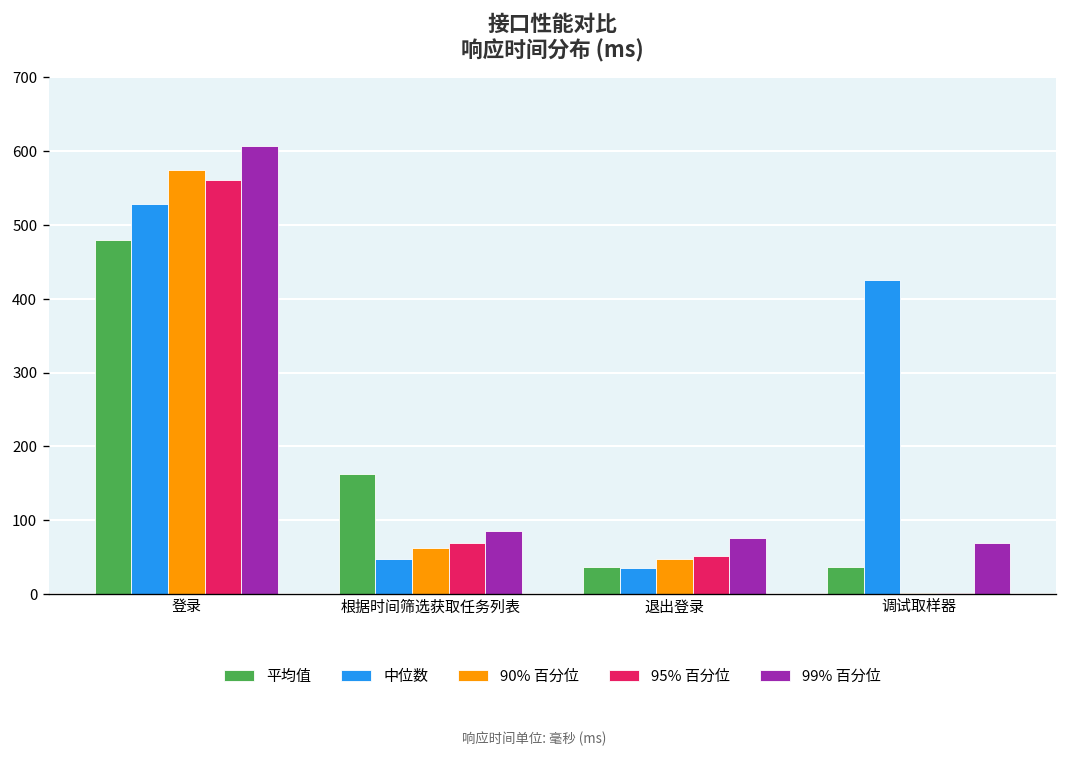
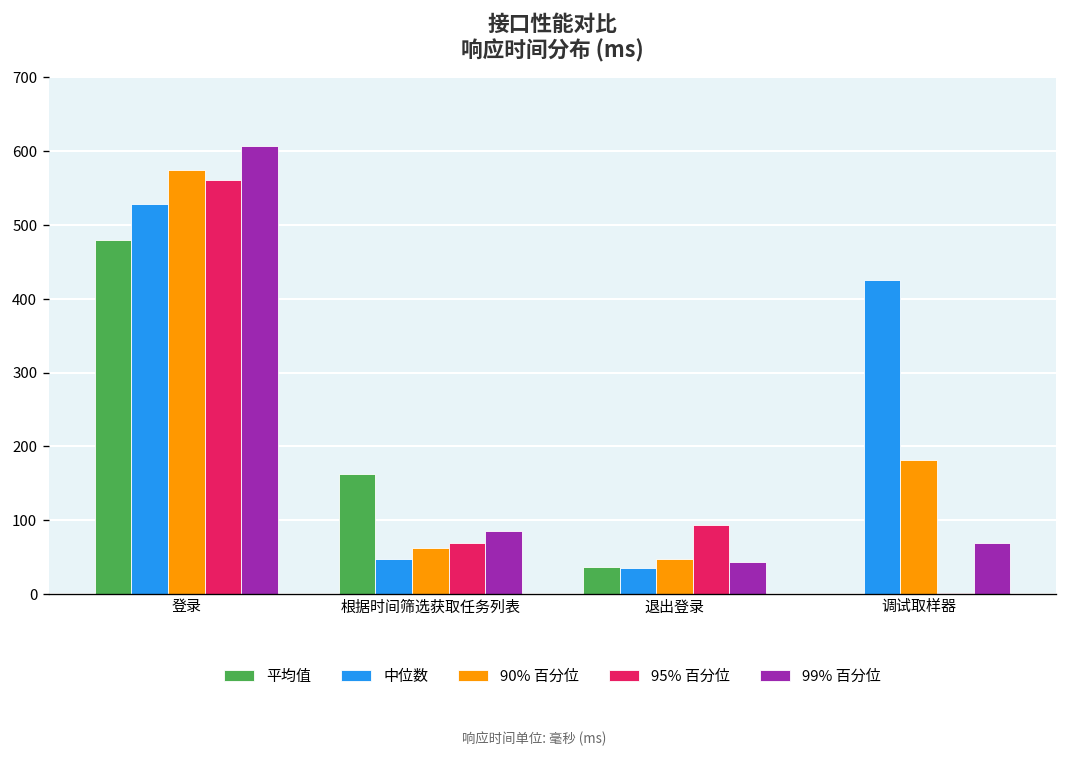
  {
    "平均值": {
      "登录": 480,
      "根据时间筛选获取任务列表": 160,
      "退出登录": 40,
-     "调试取样器": 40
+     "调试取样器": 0
    },
    "中位数": {
      "登录": 530,
      "根据时间筛选获取任务列表": 50,
      "退出登录": 40,
      "调试取样器": 430
    },
    "90% 百分位": {
      "登录": 570,
      "根据时间筛选获取任务列表": 60,
      "退出登录": 50,
-     "调试取样器": 0
+     "调试取样器": 180
    },
    "95% 百分位": {
      "登录": 560,
      "根据时间筛选获取任务列表": 70,
-     "退出登录": 50
+     "退出登录": 90
    },
    "99% 百分位": {
      "登录": 610,
      "根据时间筛选获取任务列表": 90,
-     "退出登录": 80,
+     "退出登录": 40,
      "调试取样器": 70
    }
  }
